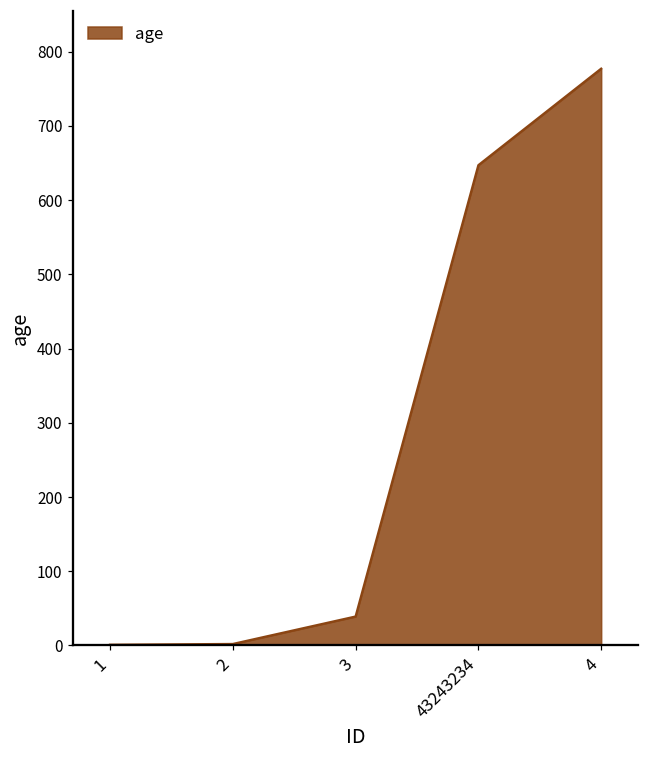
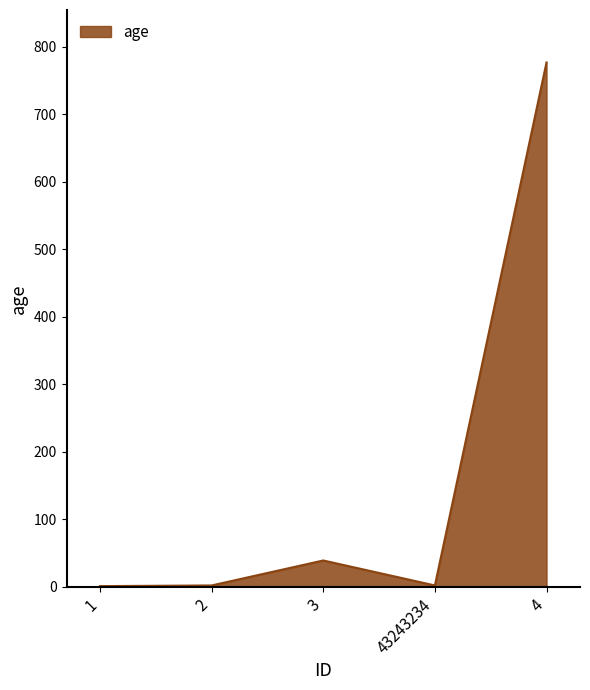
  {
    "1": 0,
    "2": 0,
    "3": 40,
-   "43243234": 650,
+   "43243234": 0,
    "4": 780
  }
